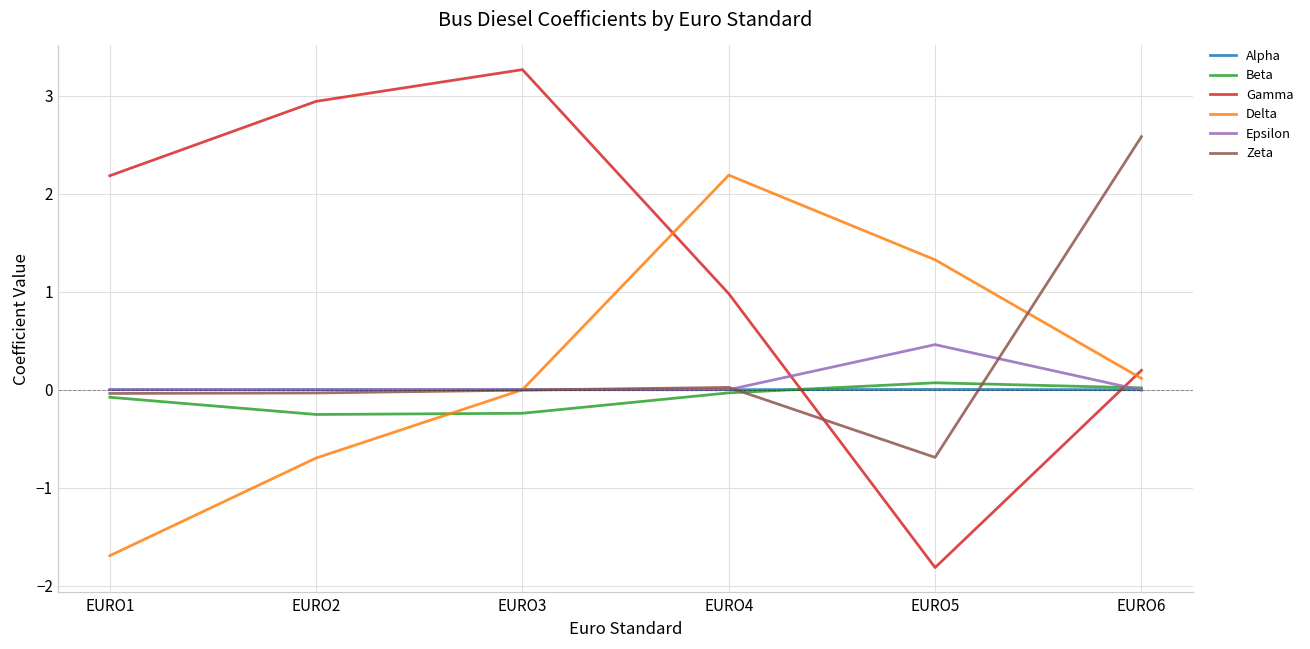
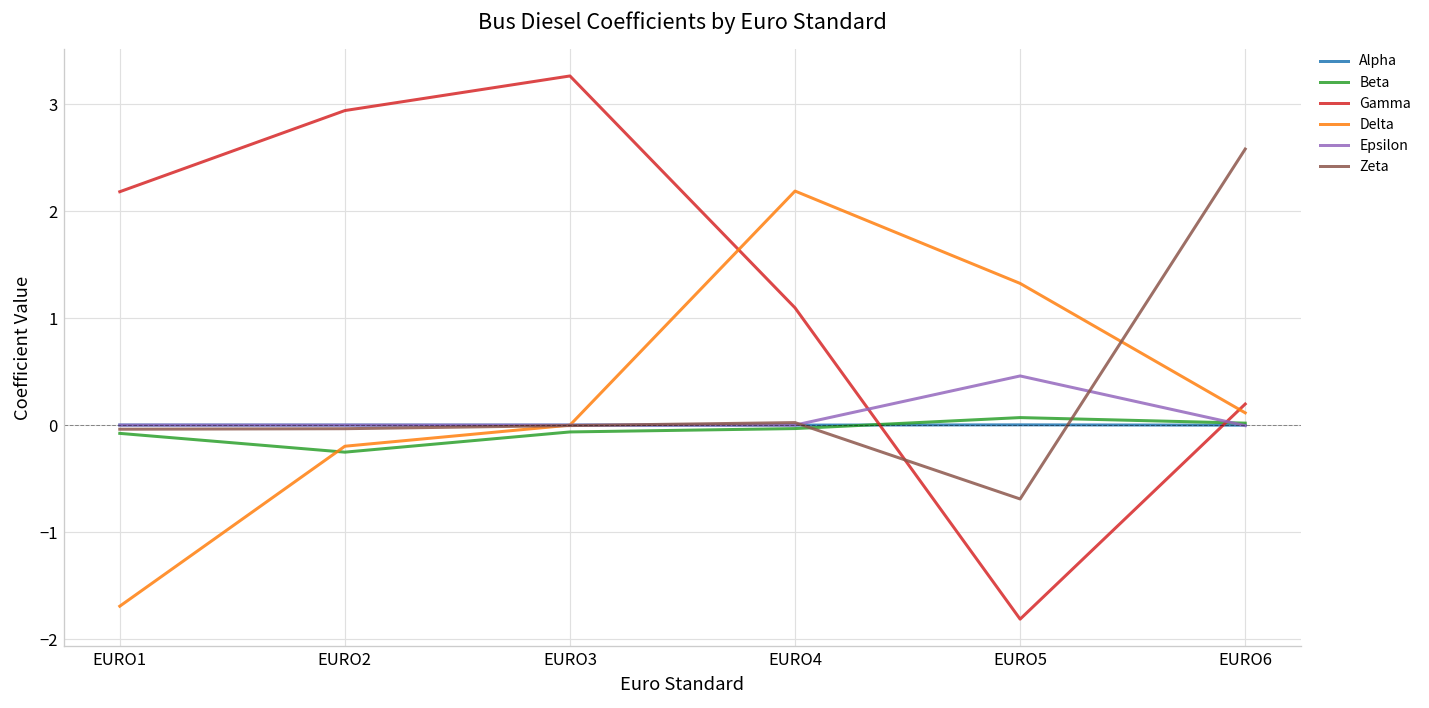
  {
    "Alpha": {
      "EURO5": 0.0
    },
    "Beta": {
      "EURO1": -0.1,
      "EURO2": -0.3,
-     "EURO3": -0.2,
+     "EURO3": -0.1,
      "EURO4": 0.0,
      "EURO5": 0.1
    },
    "Gamma": {
      "EURO1": 2.2,
      "EURO2": 2.9,
      "EURO3": 3.3,
-     "EURO4": 1.0,
+     "EURO4": 1.1,
      "EURO5": -1.8,
      "EURO6": 0.2
    },
    "Delta": {
      "EURO1": -1.7,
-     "EURO2": -0.7,
+     "EURO2": -0.2,
      "EURO4": 2.2,
      "EURO5": 1.3,
      "EURO6": 0.1
    },
    "Epsilon": {
      "EURO5": 0.5
    },
    "Zeta": {
      "EURO1": 0.0,
      "EURO2": 0.0,
      "EURO5": -0.7,
      "EURO6": 2.6
    }
  }
